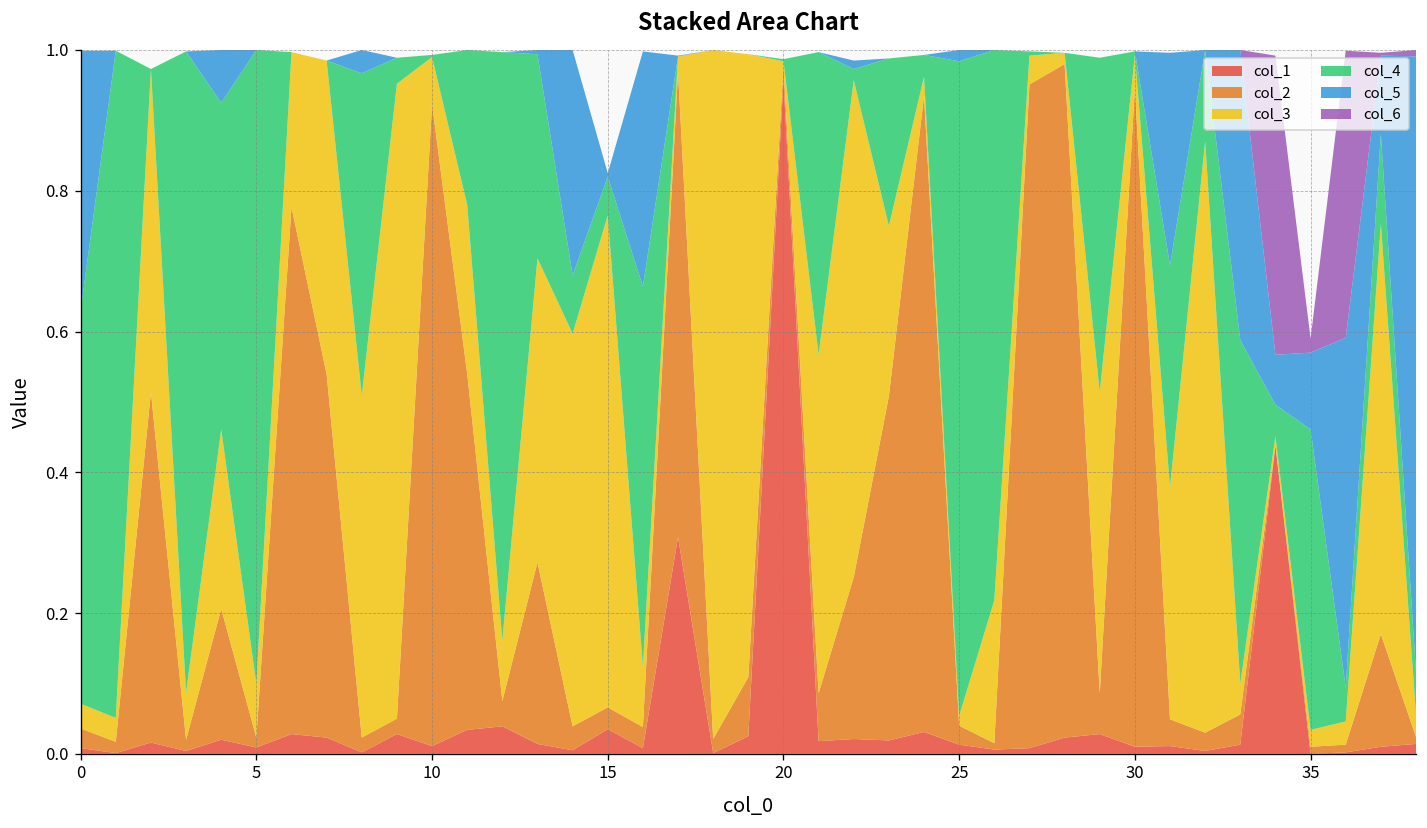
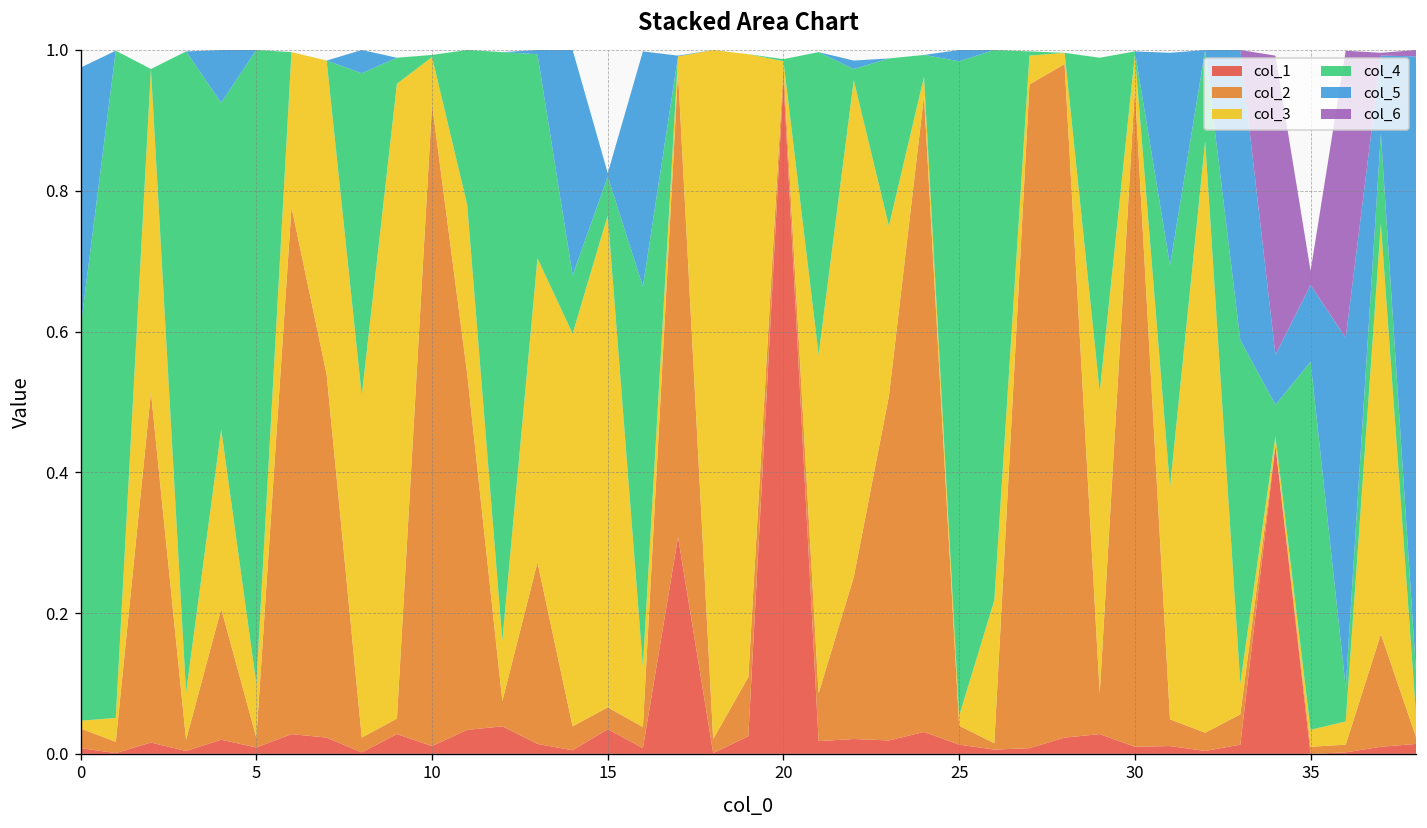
  {
    "col_3": {
-     "0": 0.04,
+     "0": 0.01,
      "5": 0.08,
      "15": 0.70,
      "25": 0.01,
      "30": 0.05,
      "35": 0.02
    },
    "col_4": {
      "0": 0.56,
      "15": 0.06,
      "25": 0.93,
-     "35": 0.43
+     "35": 0.52
    },
    "col_5": {
      "35": 0.11
    },
    "col_6": {
      "35": 0.02
    }
  }
